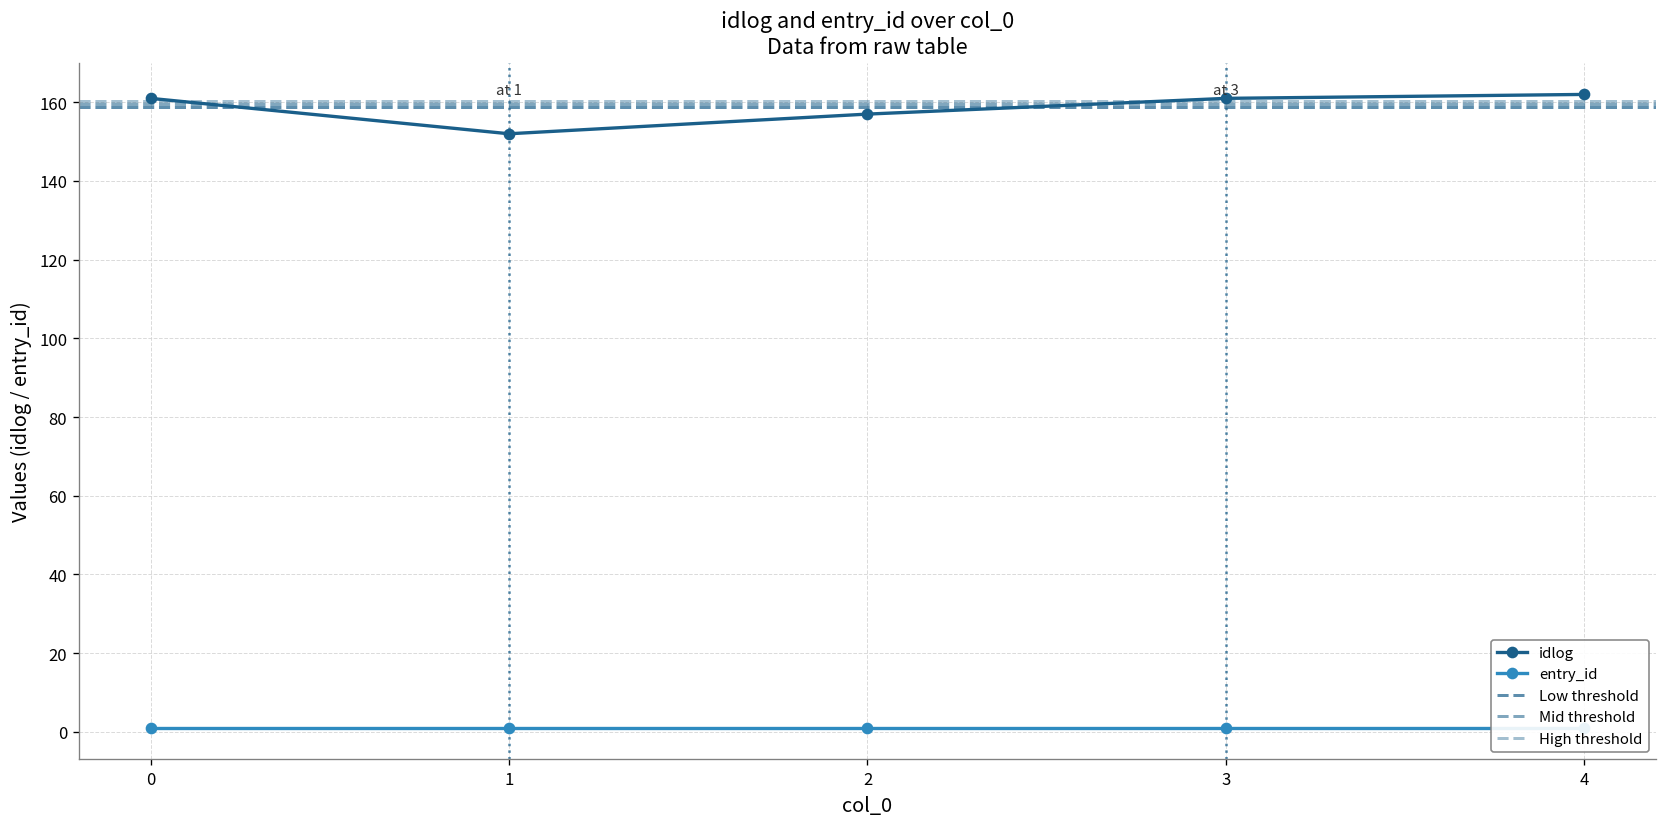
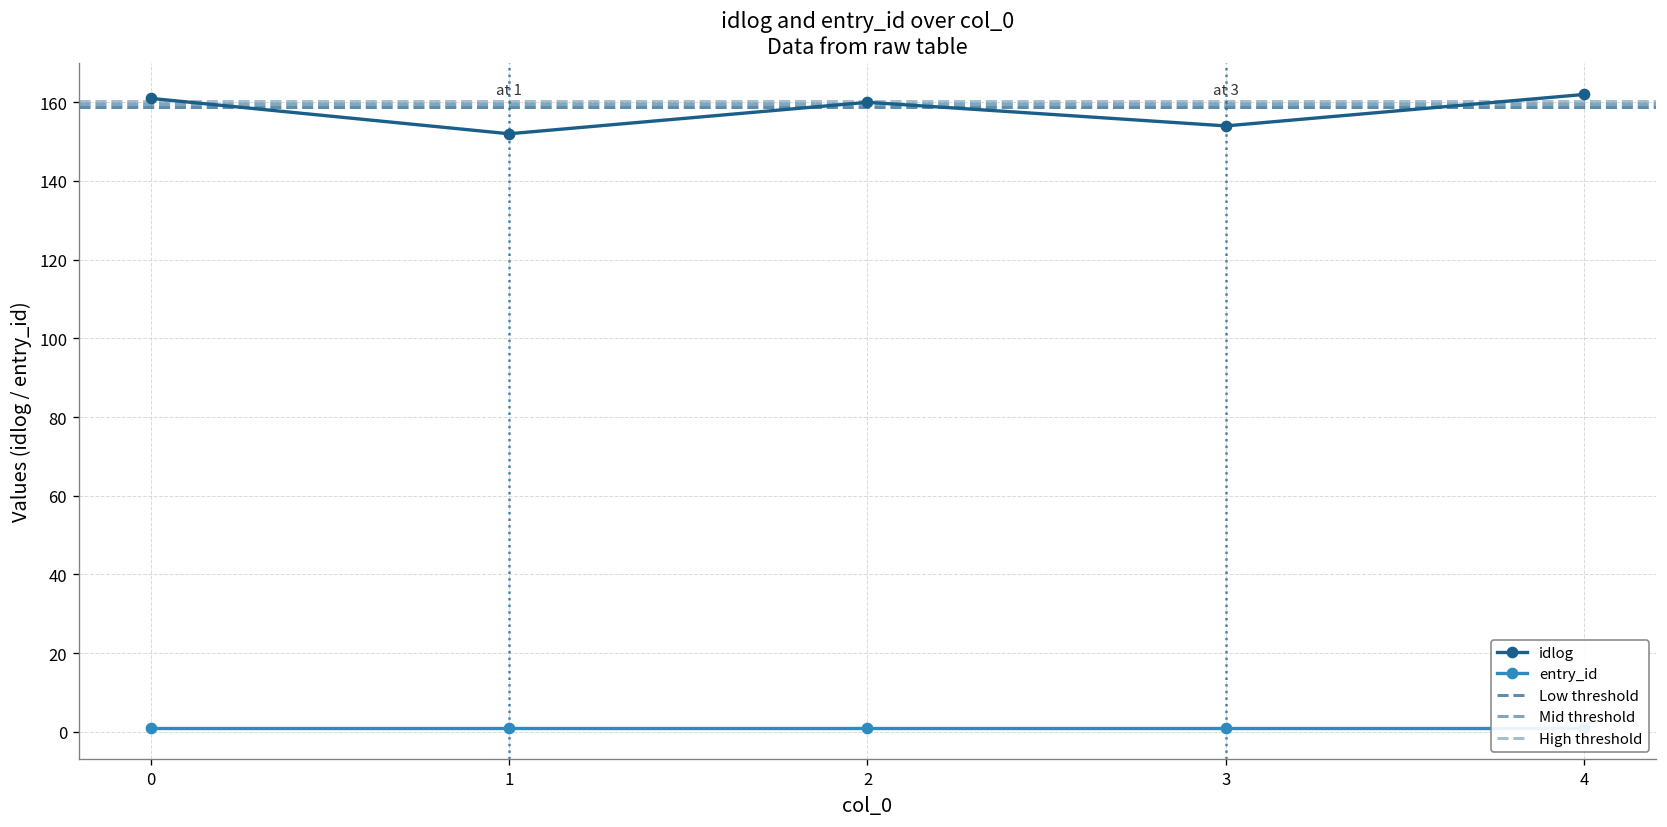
  {
    "idlog": {
      "0": 161,
      "1": 152,
-     "2": 157,
-     "3": 161,
+     "2": 160,
+     "3": 154,
      "4": 162
    },
    "entry_id": {
      "0": 1,
      "1": 1,
      "2": 1,
      "3": 1
    }
  }
